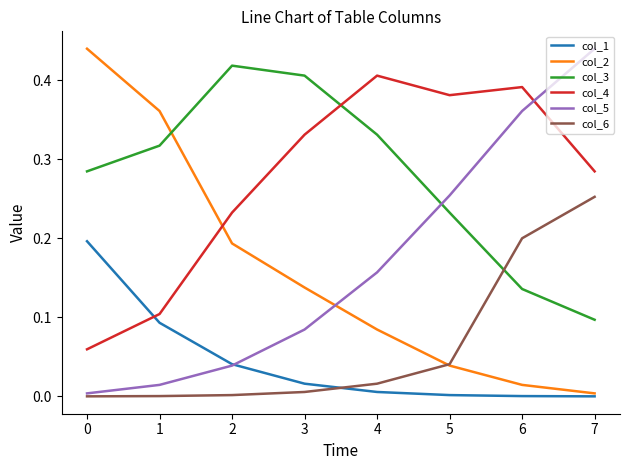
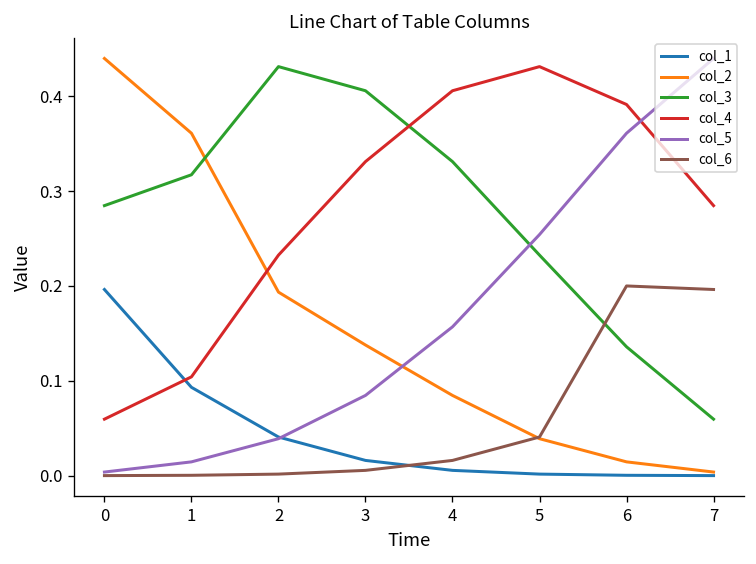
  {
    "col_1": {
      "0": 0.20,
      "1": 0.09,
      "3": 0.02,
      "4": 0.01,
      "5": 0.00,
      "6": 0.00,
      "7": 0.00
    },
    "col_2": {
      "0": 0.44,
      "1": 0.36,
      "2": 0.19,
      "3": 0.14,
      "4": 0.08,
      "6": 0.01,
      "7": 0.00
    },
    "col_3": {
      "0": 0.28,
      "1": 0.32,
-     "2": 0.42,
+     "2": 0.43,
      "3": 0.41,
      "4": 0.33,
      "5": 0.23,
      "6": 0.14,
-     "7": 0.10
+     "7": 0.06
    },
    "col_4": {
      "0": 0.06,
      "1": 0.10,
      "2": 0.23,
      "3": 0.33,
      "4": 0.41,
-     "5": 0.38,
+     "5": 0.43,
      "6": 0.39,
      "7": 0.28
    },
    "col_5": {
      "0": 0.00,
      "1": 0.01,
      "3": 0.08,
      "4": 0.16,
      "5": 0.25,
      "6": 0.36
    },
    "col_6": {
      "0": 0.00,
      "1": 0.00,
      "2": 0.00,
      "3": 0.01,
      "4": 0.02,
      "6": 0.20,
-     "7": 0.25
+     "7": 0.20
    }
  }
